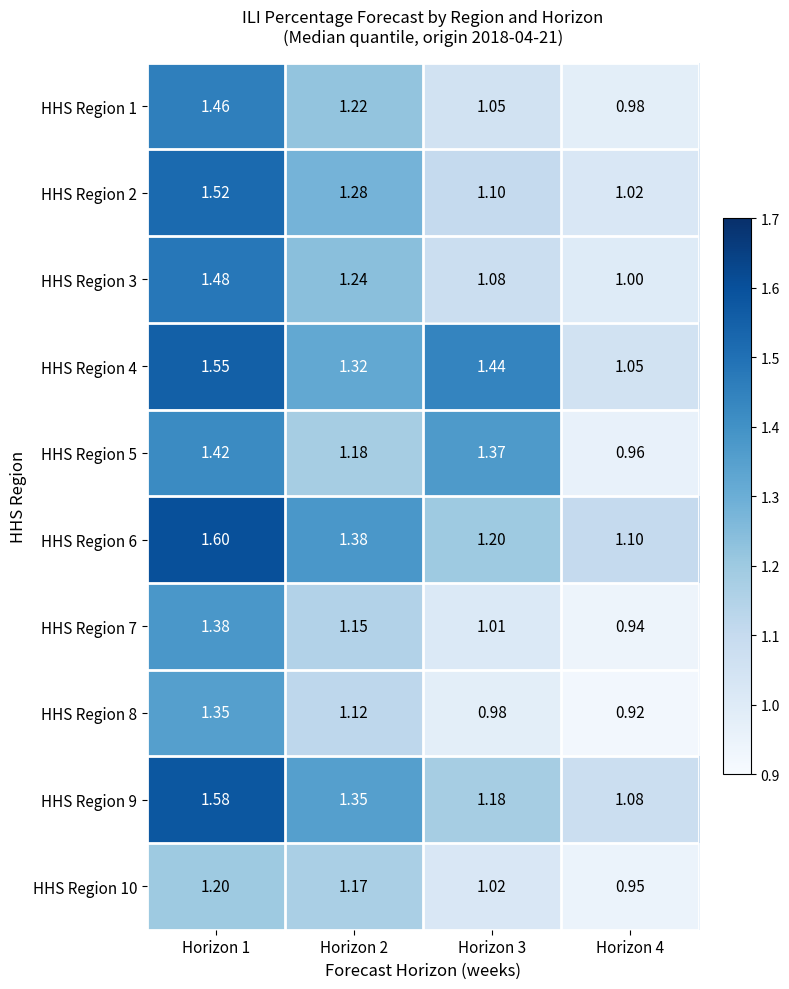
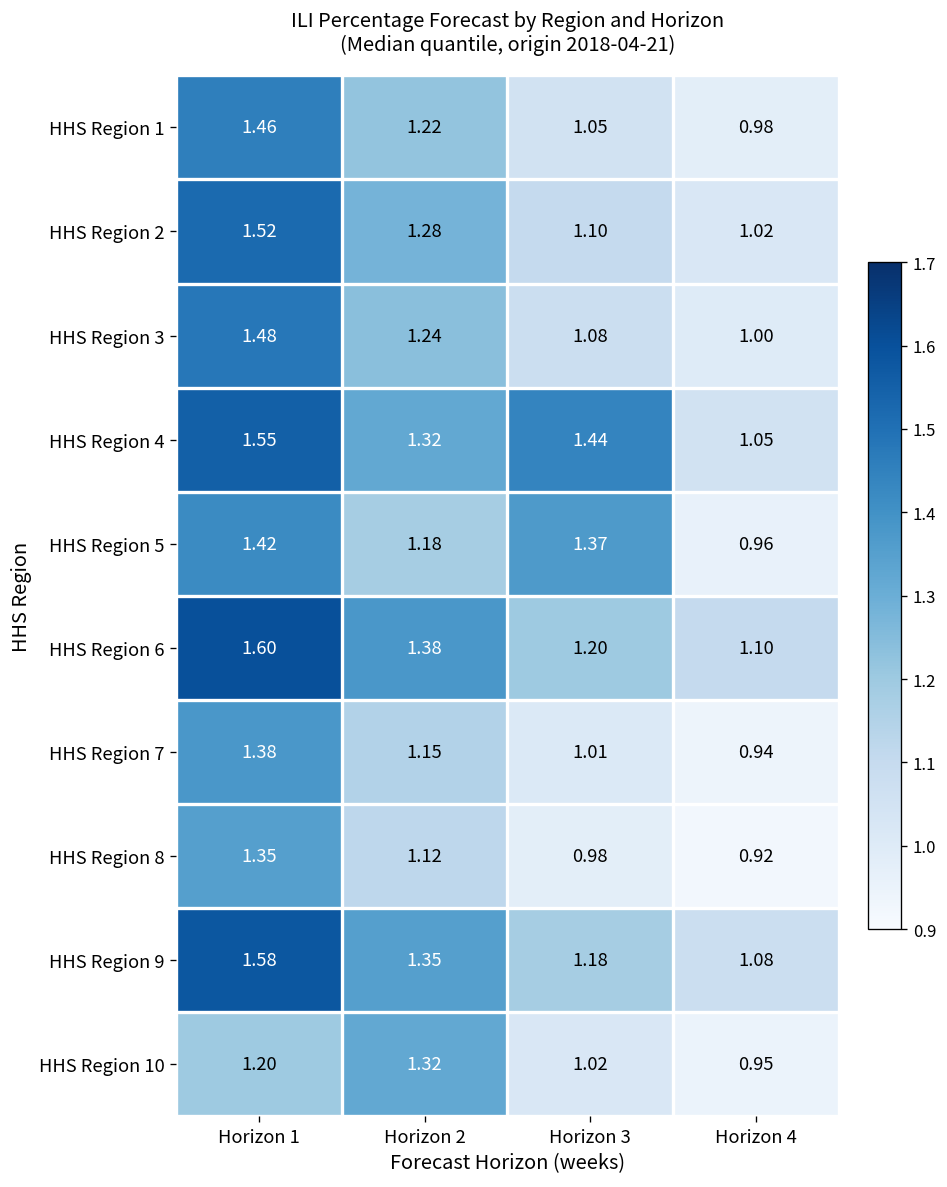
  {
    "HHS Region 1": {
      "Horizon 1": 1.46,
      "Horizon 2": 1.22,
      "Horizon 3": 1.05,
      "Horizon 4": 0.98
    },
    "HHS Region 2": {
      "Horizon 1": 1.52,
      "Horizon 2": 1.28,
      "Horizon 3": 1.10,
      "Horizon 4": 1.02
    },
    "HHS Region 3": {
      "Horizon 1": 1.48,
      "Horizon 2": 1.24,
      "Horizon 3": 1.08,
      "Horizon 4": 1.00
    },
    "HHS Region 4": {
      "Horizon 1": 1.55,
      "Horizon 2": 1.32,
      "Horizon 3": 1.44,
      "Horizon 4": 1.05
    },
    "HHS Region 5": {
      "Horizon 1": 1.42,
      "Horizon 2": 1.18,
      "Horizon 3": 1.37,
      "Horizon 4": 0.96
    },
    "HHS Region 6": {
      "Horizon 1": 1.60,
      "Horizon 2": 1.38,
      "Horizon 3": 1.20,
      "Horizon 4": 1.10
    },
    "HHS Region 7": {
      "Horizon 1": 1.38,
      "Horizon 2": 1.15,
      "Horizon 3": 1.01,
      "Horizon 4": 0.94
    },
    "HHS Region 8": {
      "Horizon 1": 1.35,
      "Horizon 2": 1.12,
      "Horizon 3": 0.98,
      "Horizon 4": 0.92
    },
    "HHS Region 9": {
      "Horizon 1": 1.58,
      "Horizon 2": 1.35,
      "Horizon 3": 1.18,
      "Horizon 4": 1.08
    },
    "HHS Region 10": {
      "Horizon 1": 1.20,
-     "Horizon 2": 1.17,
+     "Horizon 2": 1.32,
      "Horizon 3": 1.02,
      "Horizon 4": 0.95
    }
  }
